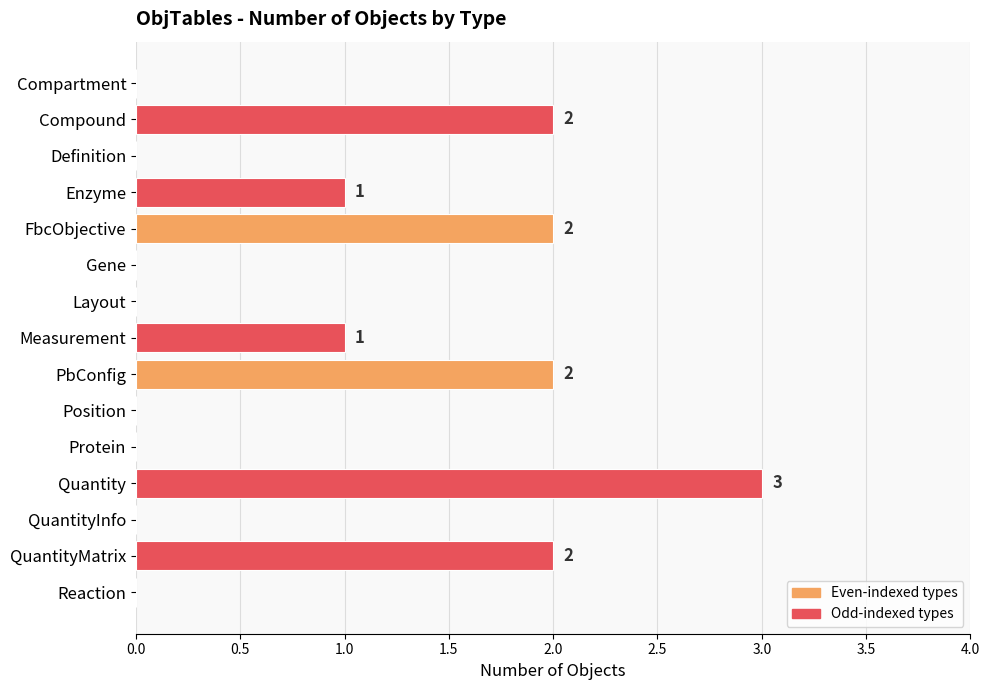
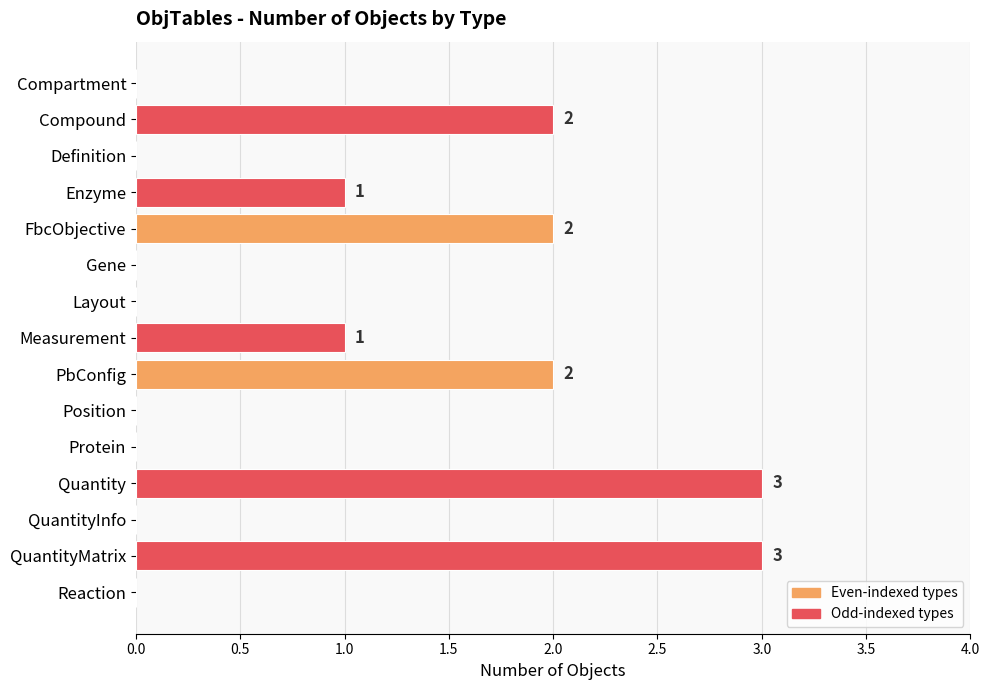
  {
    "Compound": 2,
    "Enzyme": 1,
    "FbcObjective": 2,
    "Measurement": 1,
    "PbConfig": 2,
    "Quantity": 3,
-   "QuantityMatrix": 2
+   "QuantityMatrix": 3
  }
